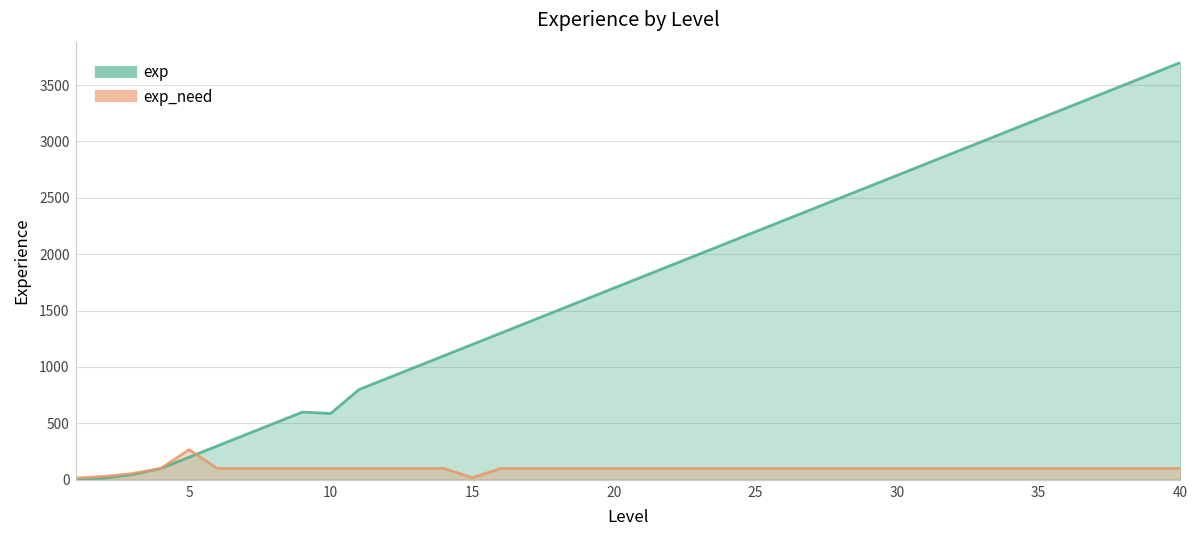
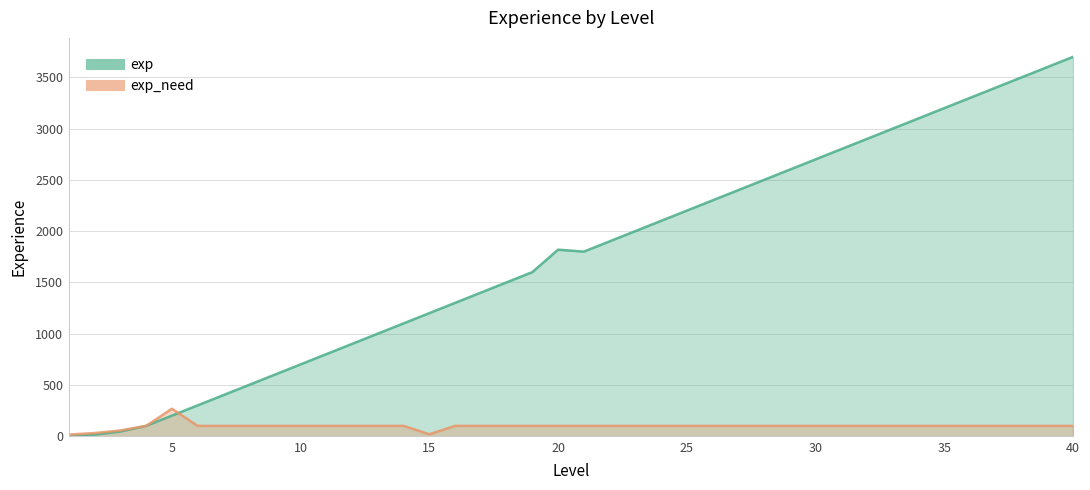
  {
    "exp": {
      "5": 200,
-     "10": 590,
+     "10": 700,
      "15": 1200,
-     "20": 1700,
+     "20": 1820,
      "25": 2200,
      "30": 2700,
      "35": 3200,
      "40": 3700
    },
    "exp_need": {
      "5": 270,
      "10": 100,
      "15": 20,
      "20": 100,
      "25": 100,
      "30": 100,
      "35": 100,
      "40": 100
    }
  }
